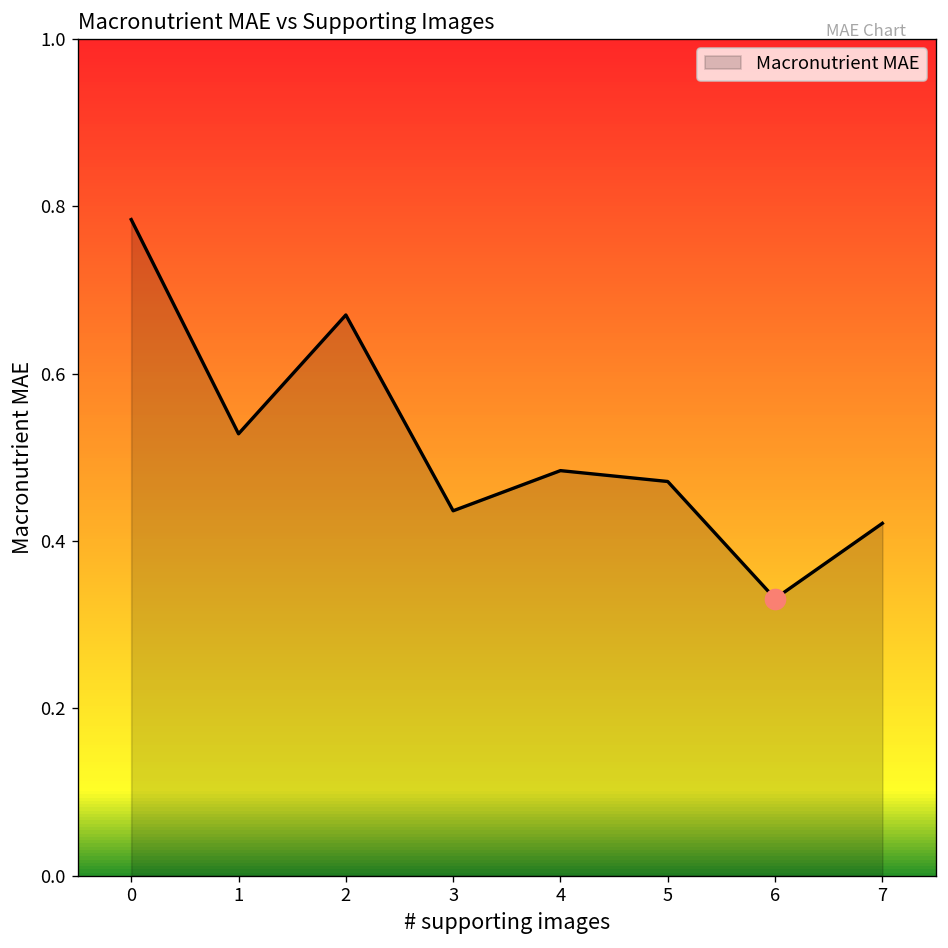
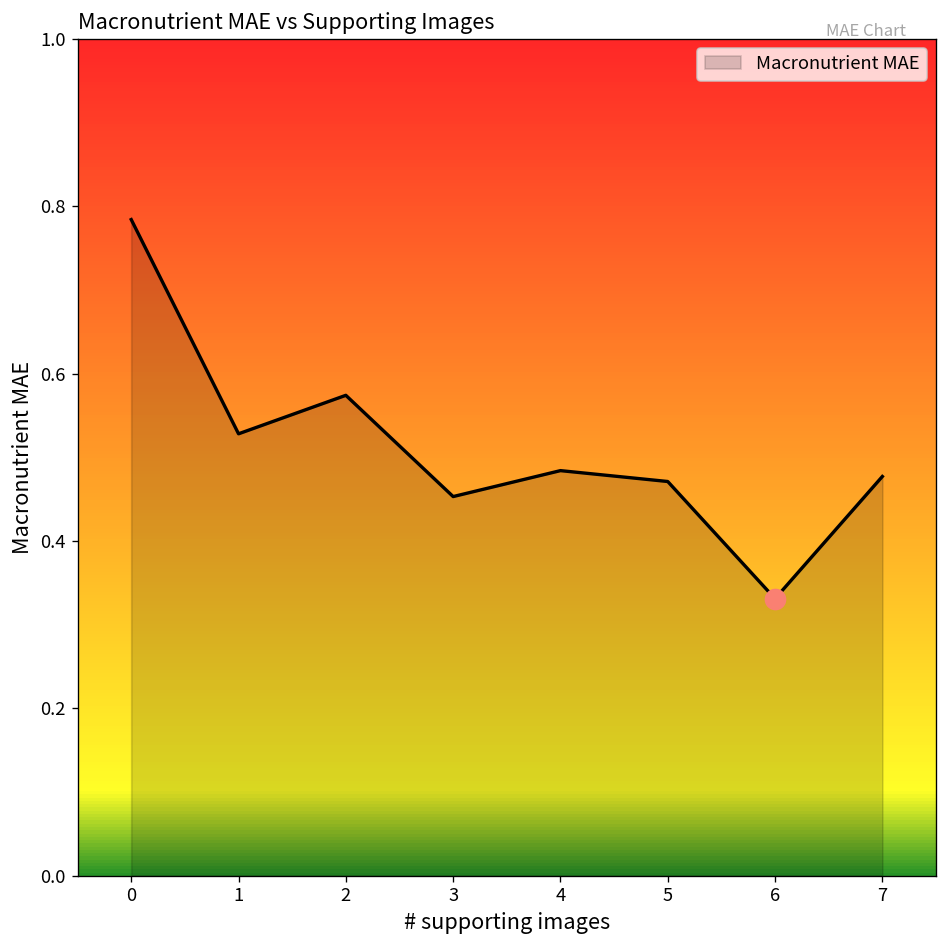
  {
    "Macronutrient MAE": {
      "0": 0.78,
      "1": 0.53,
-     "2": 0.67,
-     "3": 0.44,
+     "2": 0.57,
+     "3": 0.45,
      "4": 0.48,
      "5": 0.47,
-     "7": 0.42
+     "7": 0.48
    }
  }
